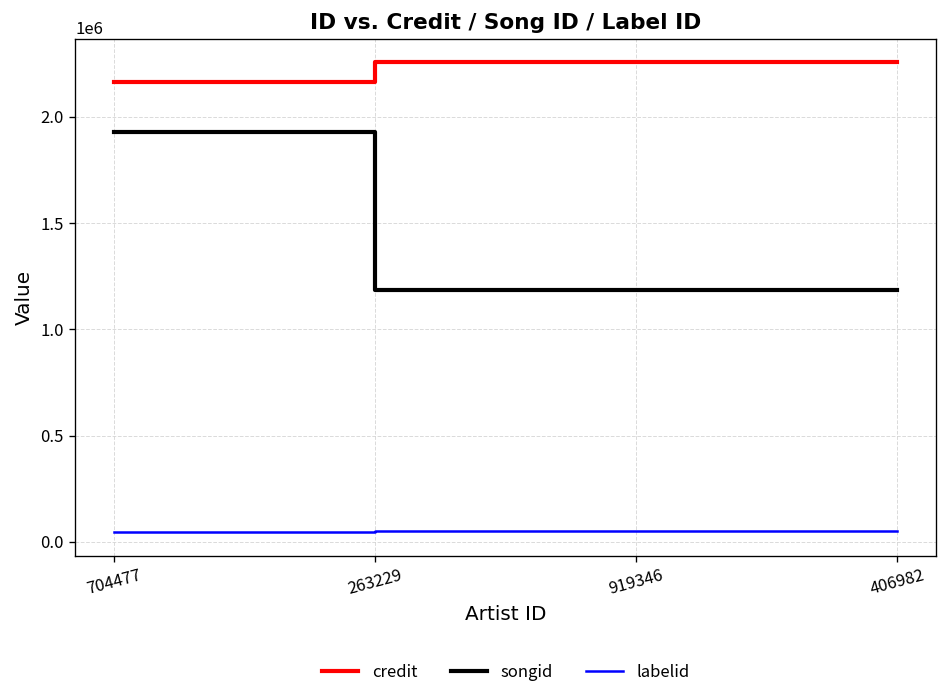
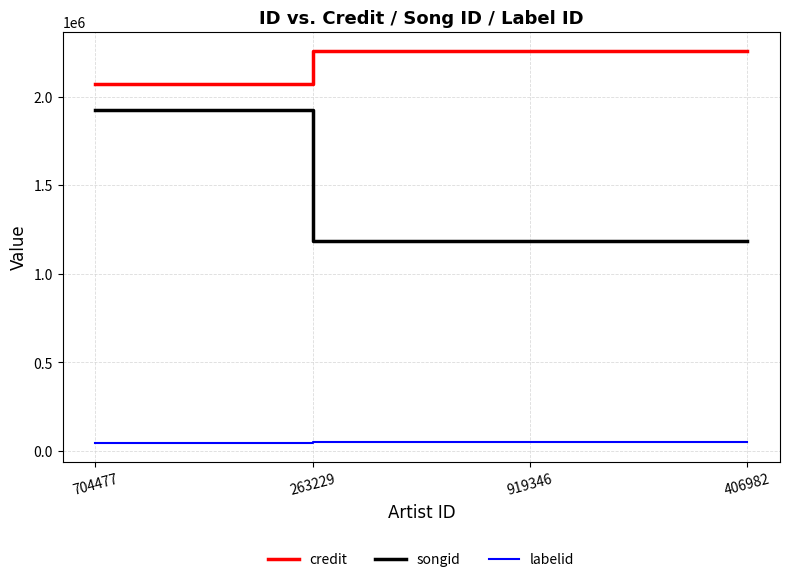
  {
    "credit": {
-     "704477": 2160000,
+     "704477": 2070000,
      "263229": 2260000,
      "919346": 2260000,
      "406982": 2260000
    },
    "songid": {
      "704477": 1930000,
      "263229": 1190000,
      "919346": 1190000,
      "406982": 1190000
    },
    "labelid": {
      "704477": 50000,
      "263229": 50000,
      "919346": 50000,
      "406982": 50000
    }
  }
